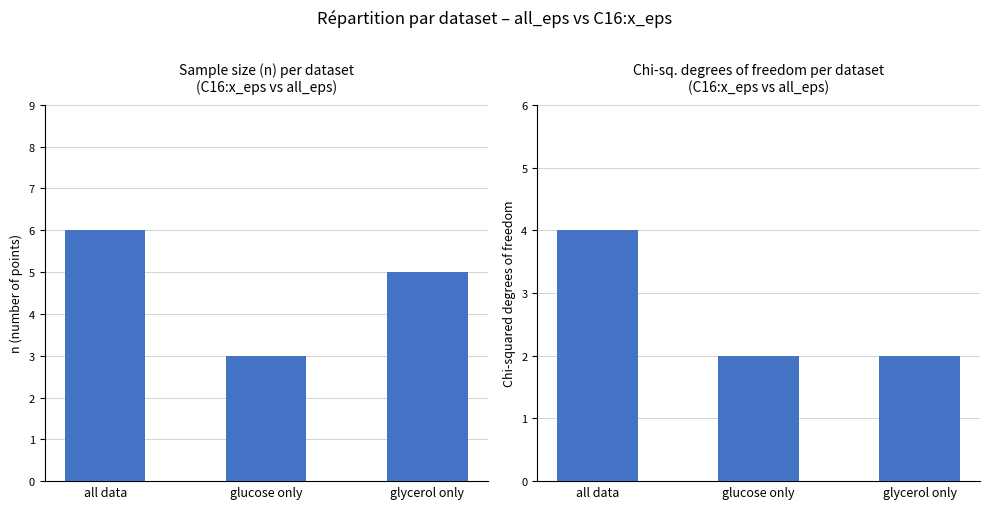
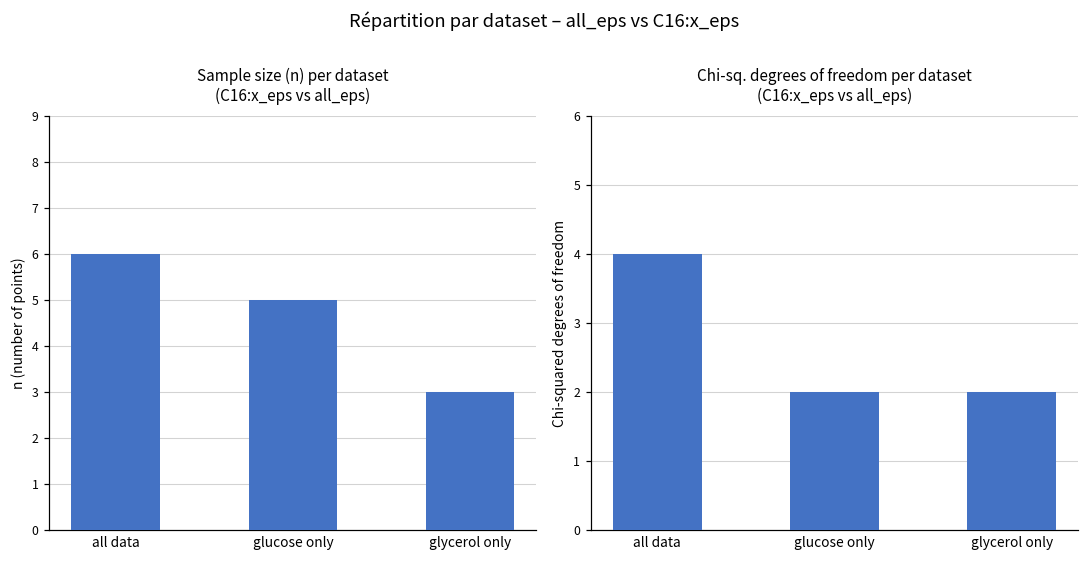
  {
    "Sample size (n) per dataset (C16:x_eps vs all_eps)": {
      "all data": 6,
-     "glucose only": 3,
-     "glycerol only": 5
+     "glucose only": 5,
+     "glycerol only": 3
    },
    "Chi-sq. degrees of freedom per dataset (C16:x_eps vs all_eps)": {
      "all data": 4.0,
      "glucose only": 2.0,
      "glycerol only": 2.0
    }
  }
